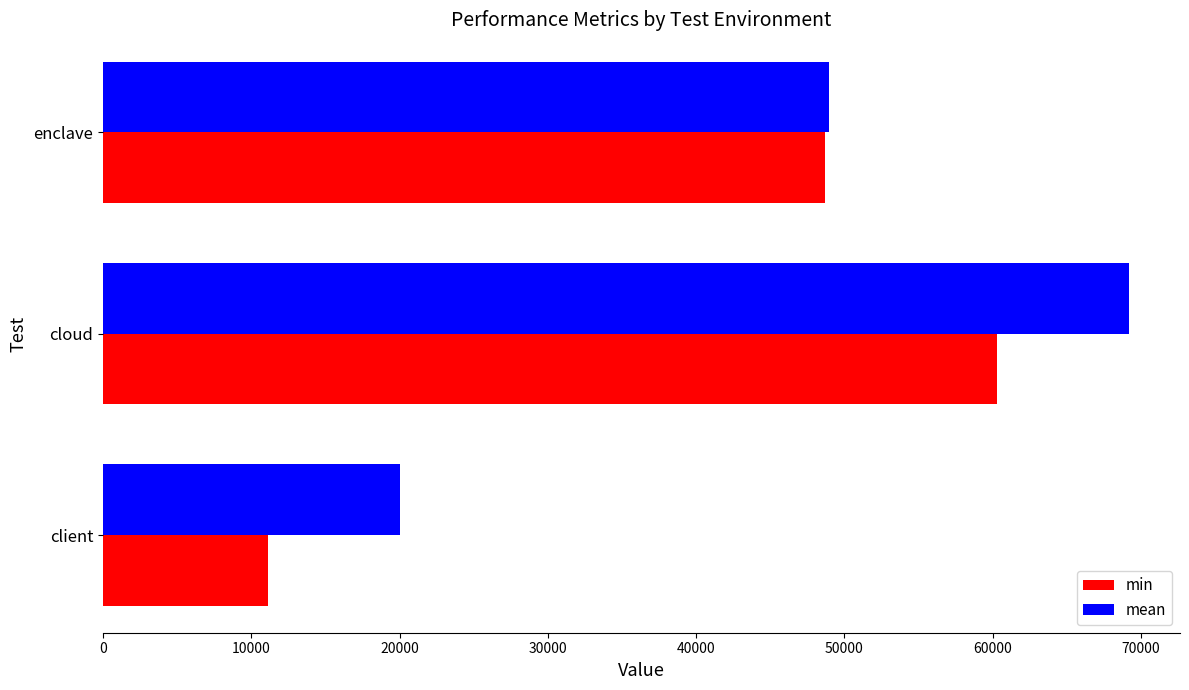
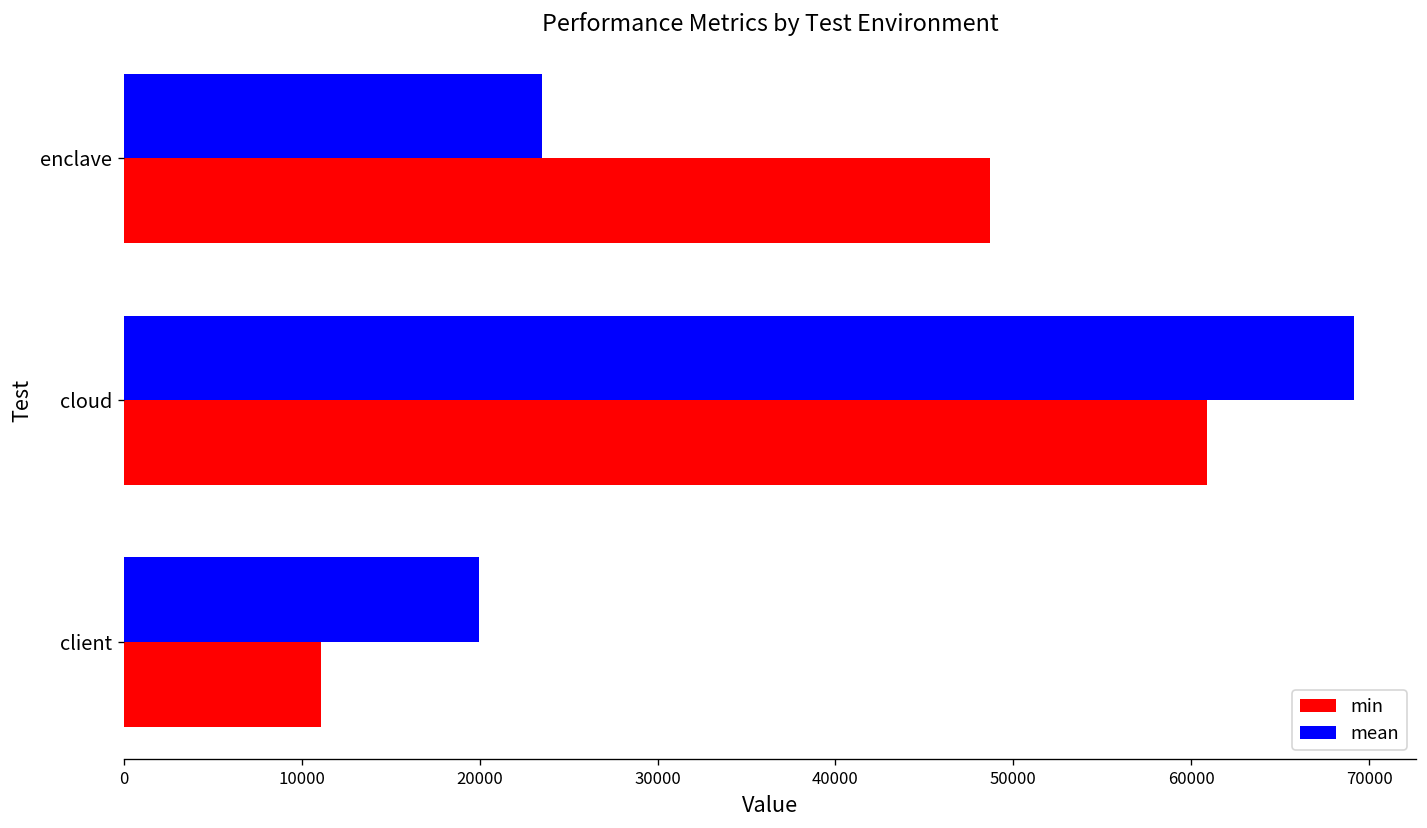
  {
    "min": {
      "enclave": 48700,
-     "cloud": 60300,
+     "cloud": 60900,
      "client": 11100
    },
    "mean": {
-     "enclave": 48900,
+     "enclave": 23500,
      "cloud": 69200,
      "client": 20000
    }
  }
